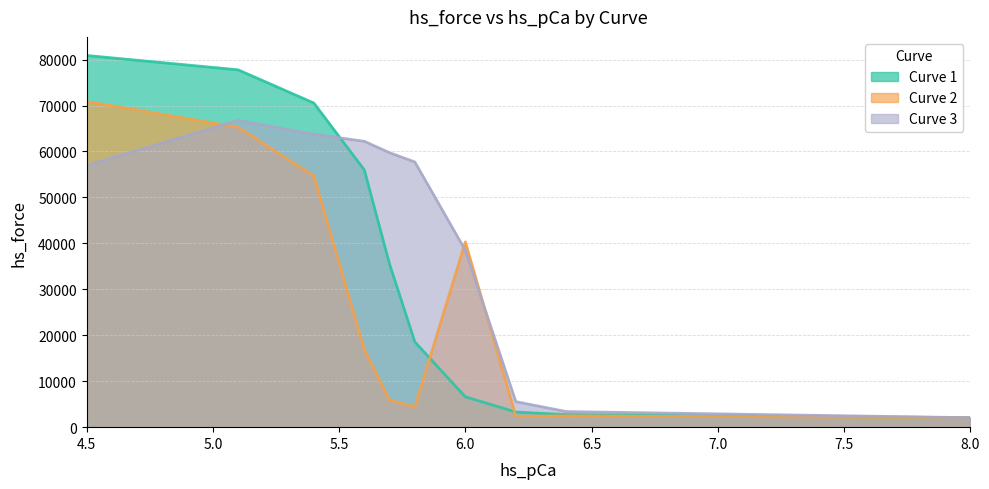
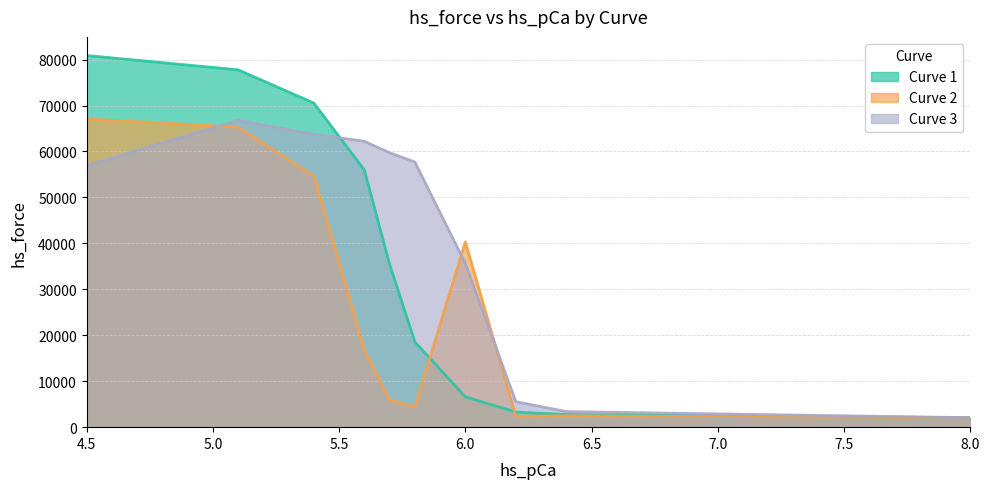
  {
    "Curve 1": {
      "4.5": 81000,
      "6.0": 7000
    },
    "Curve 2": {
-     "4.5": 71000,
+     "4.5": 67000,
      "6.0": 40000
    },
    "Curve 3": {
      "4.5": 57000,
-     "6.0": 38000
+     "6.0": 36000
    }
  }
